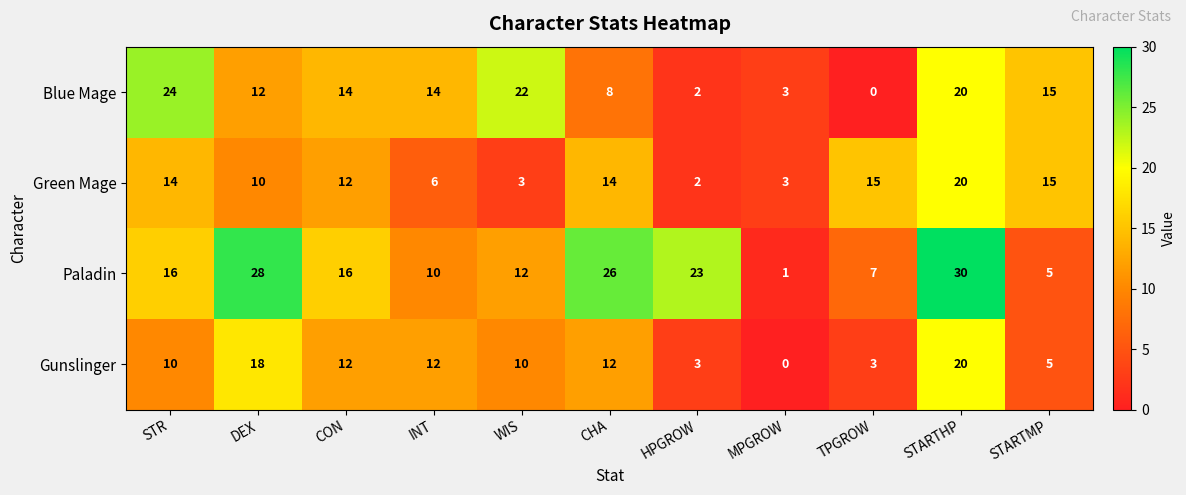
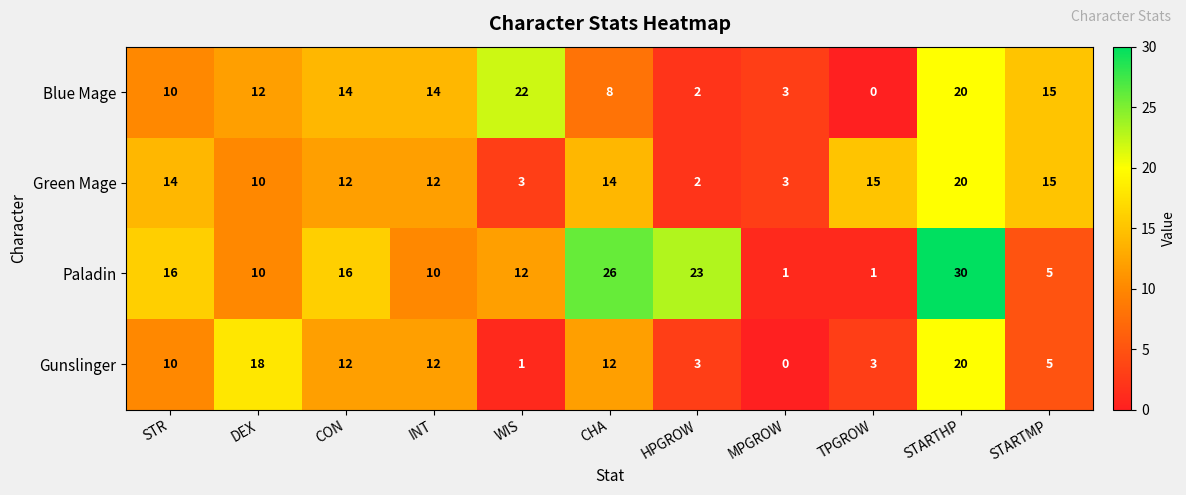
  {
    "Blue Mage": {
-     "STR": 24,
+     "STR": 10,
      "DEX": 12,
      "CON": 14,
      "INT": 14,
      "WIS": 22,
      "CHA": 8,
      "HPGROW": 2,
      "MPGROW": 3,
      "TPGROW": 0,
      "STARTHP": 20,
      "STARTMP": 15
    },
    "Green Mage": {
      "STR": 14,
      "DEX": 10,
      "CON": 12,
-     "INT": 6,
+     "INT": 12,
      "WIS": 3,
      "CHA": 14,
      "HPGROW": 2,
      "MPGROW": 3,
      "TPGROW": 15,
      "STARTHP": 20,
      "STARTMP": 15
    },
    "Paladin": {
      "STR": 16,
-     "DEX": 28,
+     "DEX": 10,
      "CON": 16,
      "INT": 10,
      "WIS": 12,
      "CHA": 26,
      "HPGROW": 23,
      "MPGROW": 1,
-     "TPGROW": 7,
+     "TPGROW": 1,
      "STARTHP": 30,
      "STARTMP": 5
    },
    "Gunslinger": {
      "STR": 10,
      "DEX": 18,
      "CON": 12,
      "INT": 12,
-     "WIS": 10,
+     "WIS": 1,
      "CHA": 12,
      "HPGROW": 3,
      "MPGROW": 0,
      "TPGROW": 3,
      "STARTHP": 20,
      "STARTMP": 5
    }
  }
